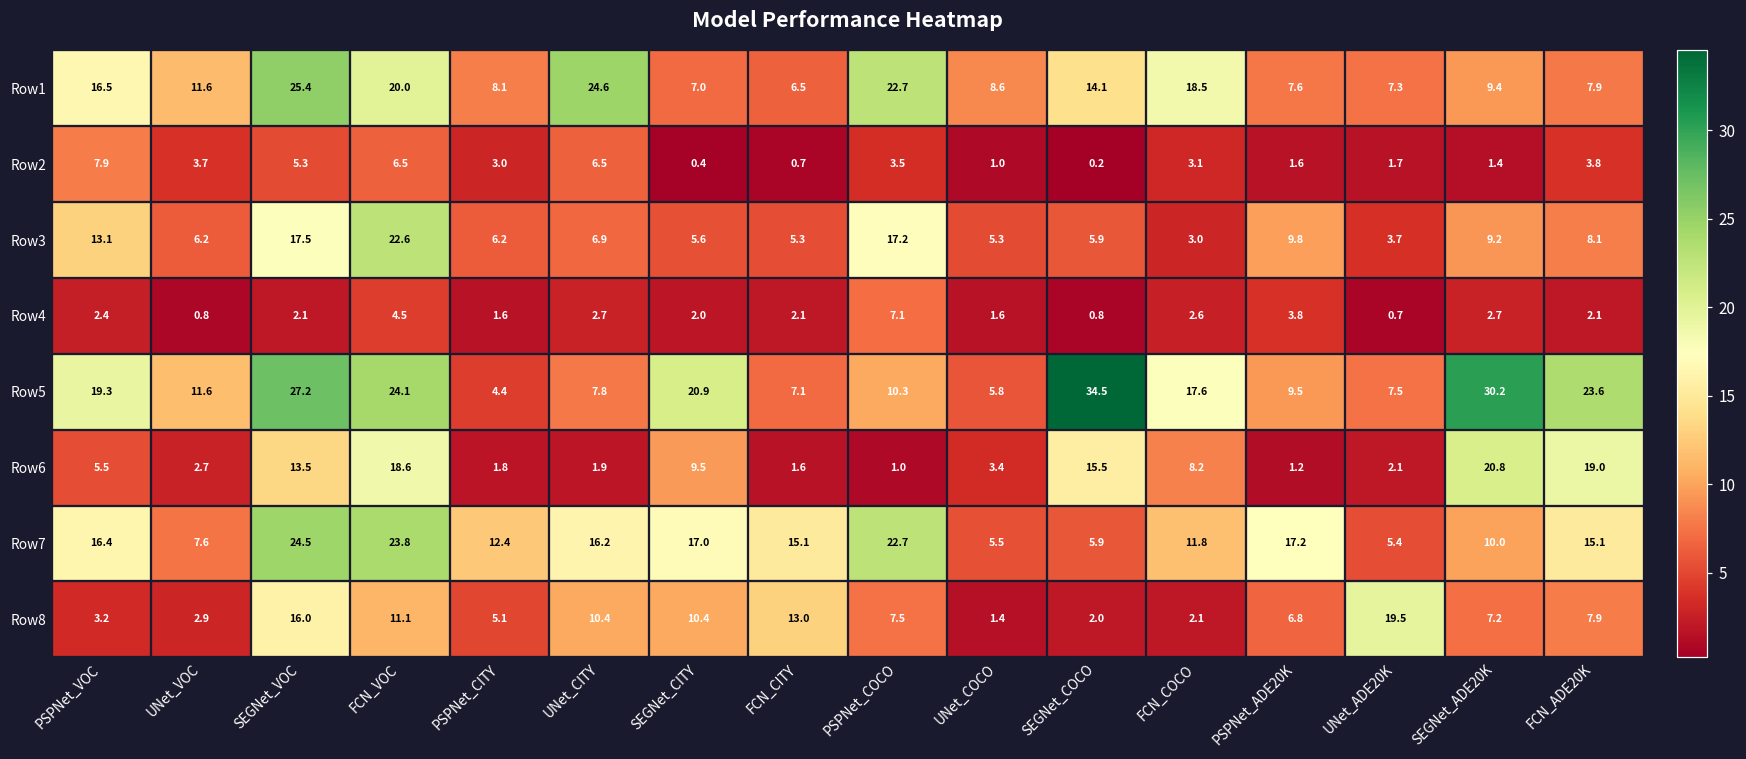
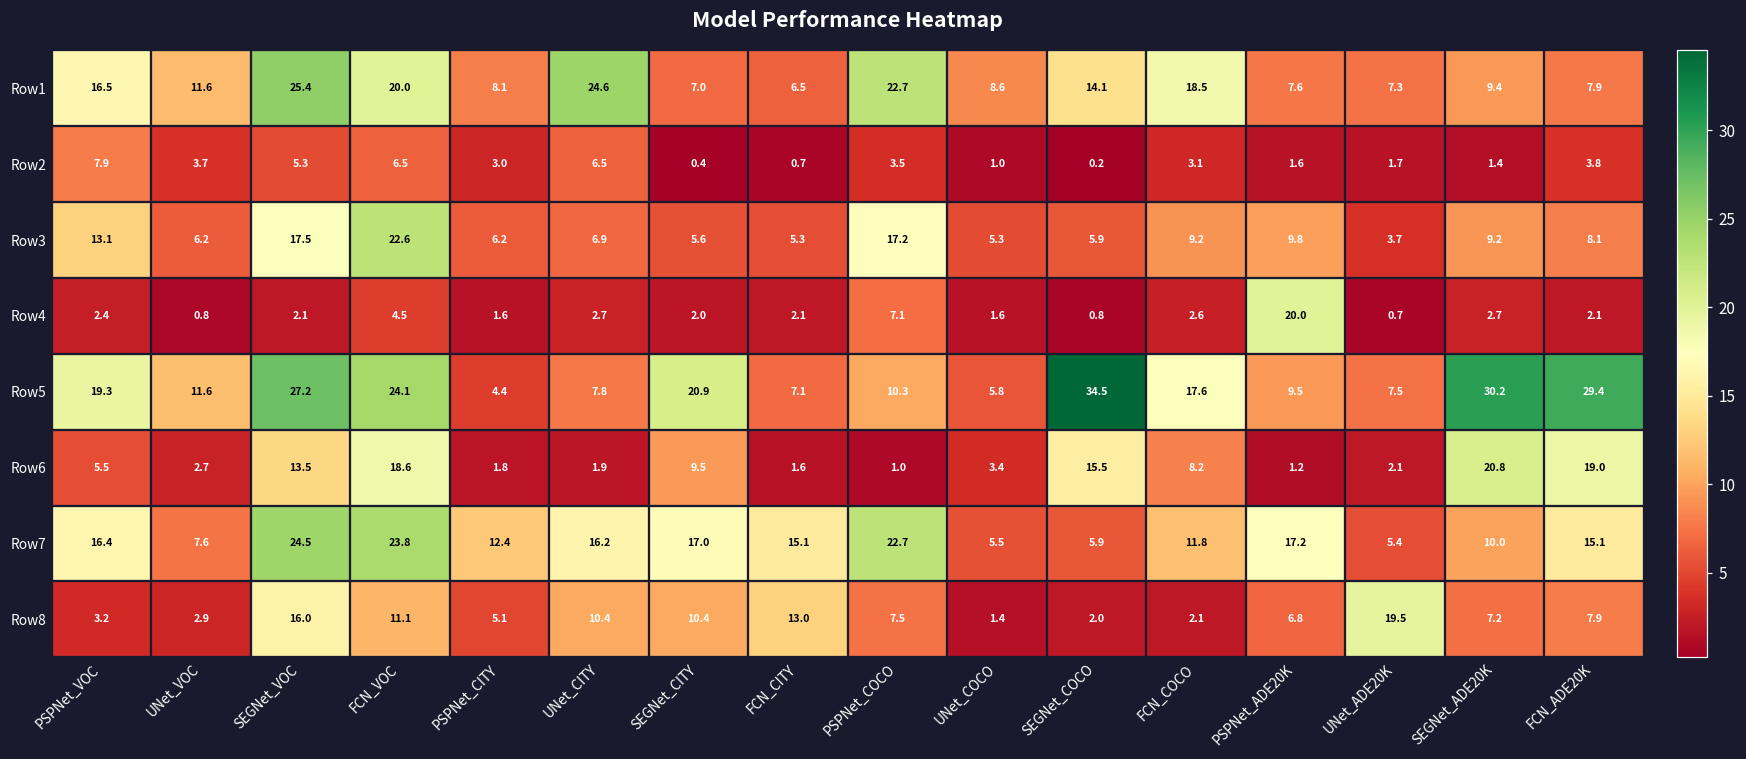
  {
    "Row1": {
      "PSPNet_VOC": 16.5,
      "UNet_VOC": 11.6,
      "SEGNet_VOC": 25.4,
      "FCN_VOC": 20.0,
      "PSPNet_CITY": 8.1,
      "UNet_CITY": 24.6,
      "SEGNet_CITY": 7.0,
      "FCN_CITY": 6.5,
      "PSPNet_COCO": 22.7,
      "UNet_COCO": 8.6,
      "SEGNet_COCO": 14.1,
      "FCN_COCO": 18.5,
      "PSPNet_ADE20K": 7.6,
      "UNet_ADE20K": 7.3,
      "SEGNet_ADE20K": 9.4,
      "FCN_ADE20K": 7.9
    },
    "Row2": {
      "PSPNet_VOC": 7.9,
      "UNet_VOC": 3.7,
      "SEGNet_VOC": 5.3,
      "FCN_VOC": 6.5,
      "PSPNet_CITY": 3.0,
      "UNet_CITY": 6.5,
      "SEGNet_CITY": 0.4,
      "FCN_CITY": 0.7,
      "PSPNet_COCO": 3.5,
      "UNet_COCO": 1.0,
      "SEGNet_COCO": 0.2,
      "FCN_COCO": 3.1,
      "PSPNet_ADE20K": 1.6,
      "UNet_ADE20K": 1.7,
      "SEGNet_ADE20K": 1.4,
      "FCN_ADE20K": 3.8
    },
    "Row3": {
      "PSPNet_VOC": 13.1,
      "UNet_VOC": 6.2,
      "SEGNet_VOC": 17.5,
      "FCN_VOC": 22.6,
      "PSPNet_CITY": 6.2,
      "UNet_CITY": 6.9,
      "SEGNet_CITY": 5.6,
      "FCN_CITY": 5.3,
      "PSPNet_COCO": 17.2,
      "UNet_COCO": 5.3,
      "SEGNet_COCO": 5.9,
-     "FCN_COCO": 3.0,
+     "FCN_COCO": 9.2,
      "PSPNet_ADE20K": 9.8,
      "UNet_ADE20K": 3.7,
      "SEGNet_ADE20K": 9.2,
      "FCN_ADE20K": 8.1
    },
    "Row4": {
      "PSPNet_VOC": 2.4,
      "UNet_VOC": 0.8,
      "SEGNet_VOC": 2.1,
      "FCN_VOC": 4.5,
      "PSPNet_CITY": 1.6,
      "UNet_CITY": 2.7,
      "SEGNet_CITY": 2.0,
      "FCN_CITY": 2.1,
      "PSPNet_COCO": 7.1,
      "UNet_COCO": 1.6,
      "SEGNet_COCO": 0.8,
      "FCN_COCO": 2.6,
-     "PSPNet_ADE20K": 3.8,
+     "PSPNet_ADE20K": 20.0,
      "UNet_ADE20K": 0.7,
      "SEGNet_ADE20K": 2.7,
      "FCN_ADE20K": 2.1
    },
    "Row5": {
      "PSPNet_VOC": 19.3,
      "UNet_VOC": 11.6,
      "SEGNet_VOC": 27.2,
      "FCN_VOC": 24.1,
      "PSPNet_CITY": 4.4,
      "UNet_CITY": 7.8,
      "SEGNet_CITY": 20.9,
      "FCN_CITY": 7.1,
      "PSPNet_COCO": 10.3,
      "UNet_COCO": 5.8,
      "SEGNet_COCO": 34.5,
      "FCN_COCO": 17.6,
      "PSPNet_ADE20K": 9.5,
      "UNet_ADE20K": 7.5,
      "SEGNet_ADE20K": 30.2,
-     "FCN_ADE20K": 23.6
+     "FCN_ADE20K": 29.4
    },
    "Row6": {
      "PSPNet_VOC": 5.5,
      "UNet_VOC": 2.7,
      "SEGNet_VOC": 13.5,
      "FCN_VOC": 18.6,
      "PSPNet_CITY": 1.8,
      "UNet_CITY": 1.9,
      "SEGNet_CITY": 9.5,
      "FCN_CITY": 1.6,
      "PSPNet_COCO": 1.0,
      "UNet_COCO": 3.4,
      "SEGNet_COCO": 15.5,
      "FCN_COCO": 8.2,
      "PSPNet_ADE20K": 1.2,
      "UNet_ADE20K": 2.1,
      "SEGNet_ADE20K": 20.8,
      "FCN_ADE20K": 19.0
    },
    "Row7": {
      "PSPNet_VOC": 16.4,
      "UNet_VOC": 7.6,
      "SEGNet_VOC": 24.5,
      "FCN_VOC": 23.8,
      "PSPNet_CITY": 12.4,
      "UNet_CITY": 16.2,
      "SEGNet_CITY": 17.0,
      "FCN_CITY": 15.1,
      "PSPNet_COCO": 22.7,
      "UNet_COCO": 5.5,
      "SEGNet_COCO": 5.9,
      "FCN_COCO": 11.8,
      "PSPNet_ADE20K": 17.2,
      "UNet_ADE20K": 5.4,
      "SEGNet_ADE20K": 10.0,
      "FCN_ADE20K": 15.1
    },
    "Row8": {
      "PSPNet_VOC": 3.2,
      "UNet_VOC": 2.9,
      "SEGNet_VOC": 16.0,
      "FCN_VOC": 11.1,
      "PSPNet_CITY": 5.1,
      "UNet_CITY": 10.4,
      "SEGNet_CITY": 10.4,
      "FCN_CITY": 13.0,
      "PSPNet_COCO": 7.5,
      "UNet_COCO": 1.4,
      "SEGNet_COCO": 2.0,
      "FCN_COCO": 2.1,
      "PSPNet_ADE20K": 6.8,
      "UNet_ADE20K": 19.5,
      "SEGNet_ADE20K": 7.2,
      "FCN_ADE20K": 7.9
    }
  }
